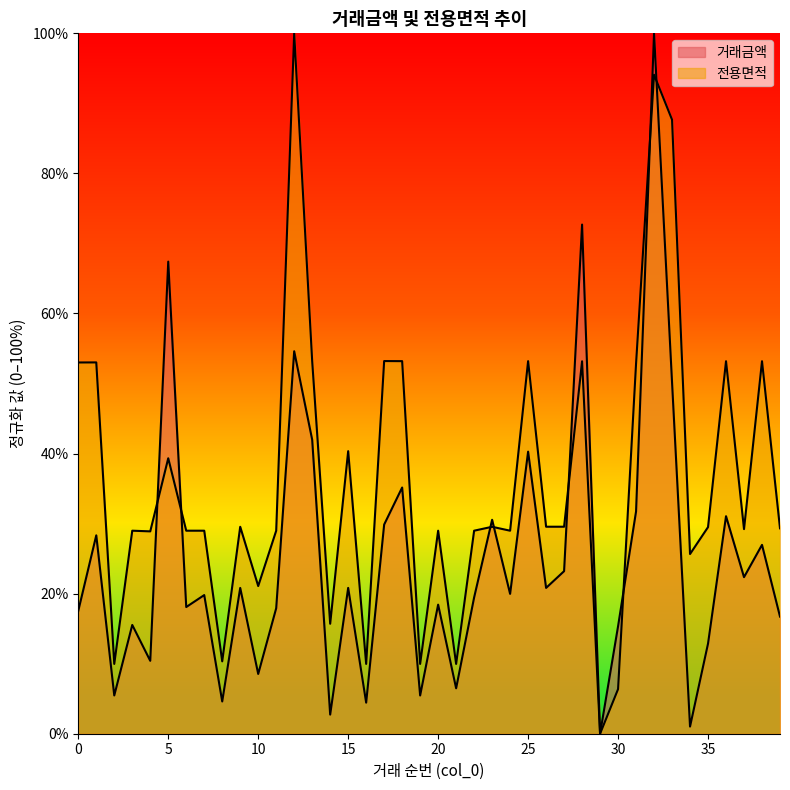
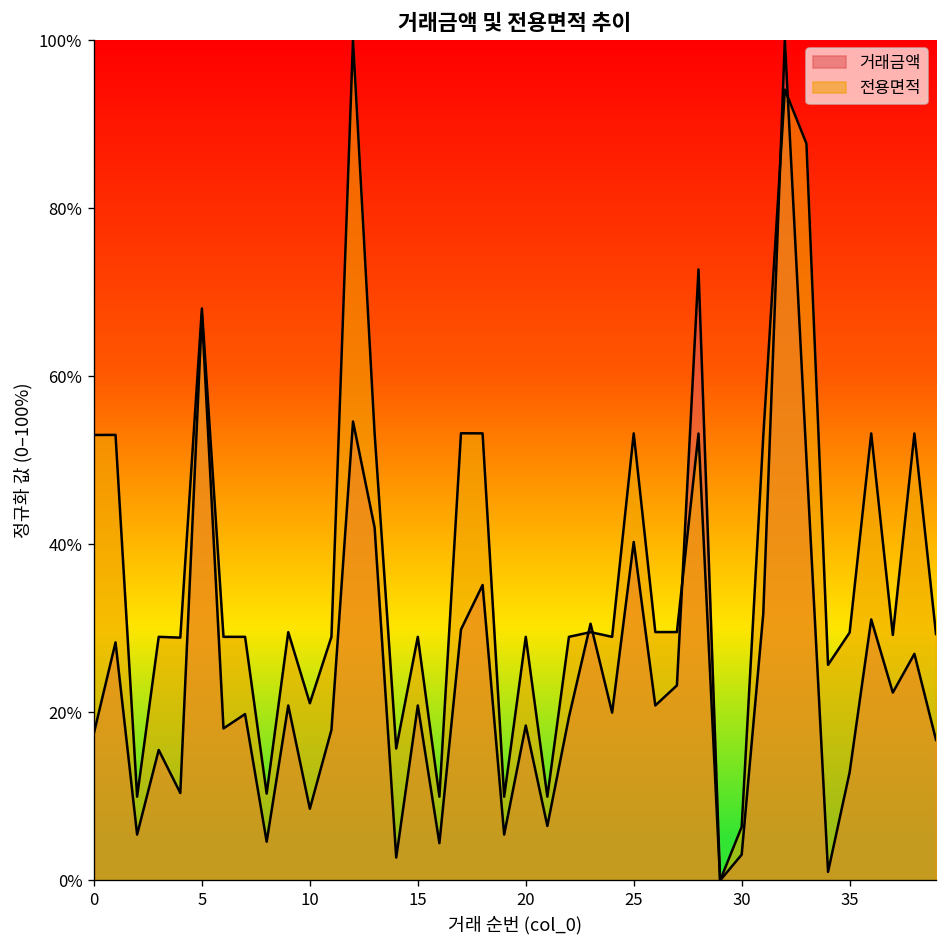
  {
    "거래금액": {
      "0": "18%",
      "5": "67%",
      "10": "9%",
      "15": "21%",
      "20": "18%",
      "25": "40%",
-     "30": "15%",
+     "30": "3%",
      "35": "13%"
    },
    "전용면적": {
      "0": "53%",
-     "5": "39%",
+     "5": "68%",
      "10": "21%",
-     "15": "40%",
+     "15": "29%",
      "20": "29%",
      "25": "53%",
      "30": "6%",
      "35": "29%"
    }
  }
